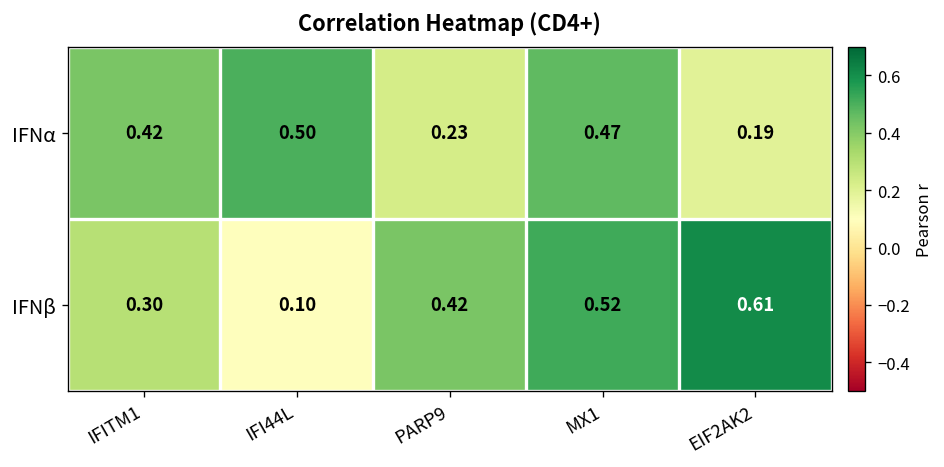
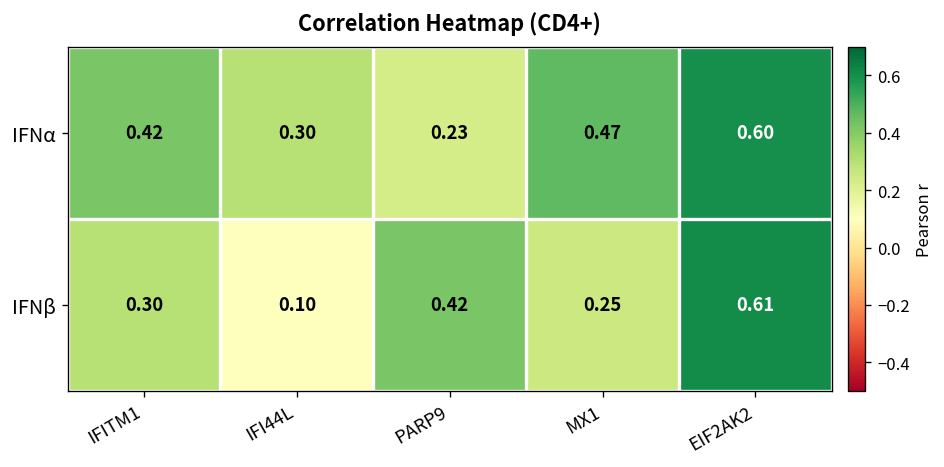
  {
    "IFNα": {
      "IFITM1": 0.42,
-     "IFI44L": 0.50,
+     "IFI44L": 0.30,
      "PARP9": 0.23,
      "MX1": 0.47,
-     "EIF2AK2": 0.19
+     "EIF2AK2": 0.60
    },
    "IFNβ": {
      "IFITM1": 0.30,
      "IFI44L": 0.10,
      "PARP9": 0.42,
-     "MX1": 0.52,
+     "MX1": 0.25,
      "EIF2AK2": 0.61
    }
  }
